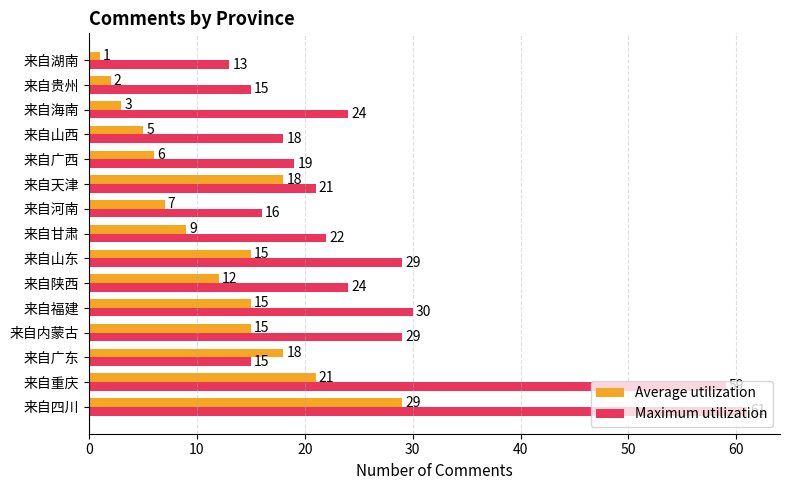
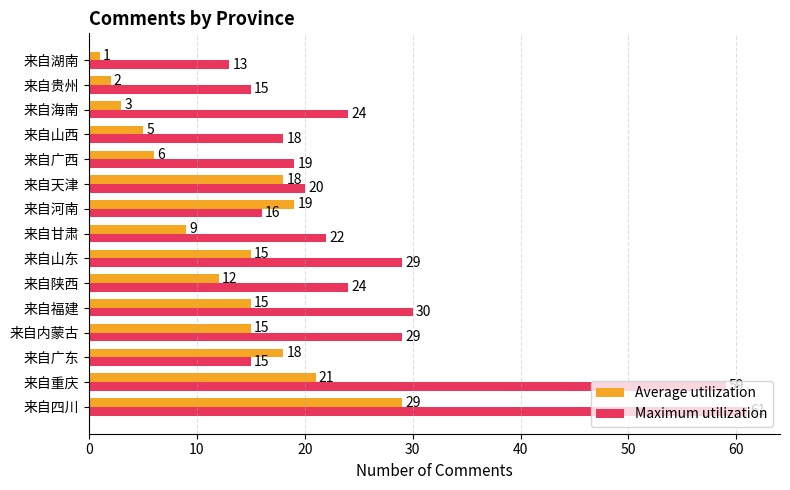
  {
    "Average utilization": {
      "来自湖南": 1,
      "来自贵州": 2,
      "来自海南": 3,
      "来自山西": 5,
      "来自广西": 6,
      "来自天津": 18,
-     "来自河南": 7,
+     "来自河南": 19,
      "来自甘肃": 9,
      "来自山东": 15,
      "来自陕西": 12,
      "来自福建": 15,
      "来自内蒙古": 15,
      "来自广东": 18,
      "来自重庆": 21,
      "来自四川": 29
    },
    "Maximum utilization": {
      "来自湖南": 13,
      "来自贵州": 15,
      "来自海南": 24,
      "来自山西": 18,
      "来自广西": 19,
-     "来自天津": 21,
+     "来自天津": 20,
      "来自河南": 16,
      "来自甘肃": 22,
      "来自山东": 29,
      "来自陕西": 24,
      "来自福建": 30,
      "来自内蒙古": 29,
      "来自广东": 15
    }
  }
